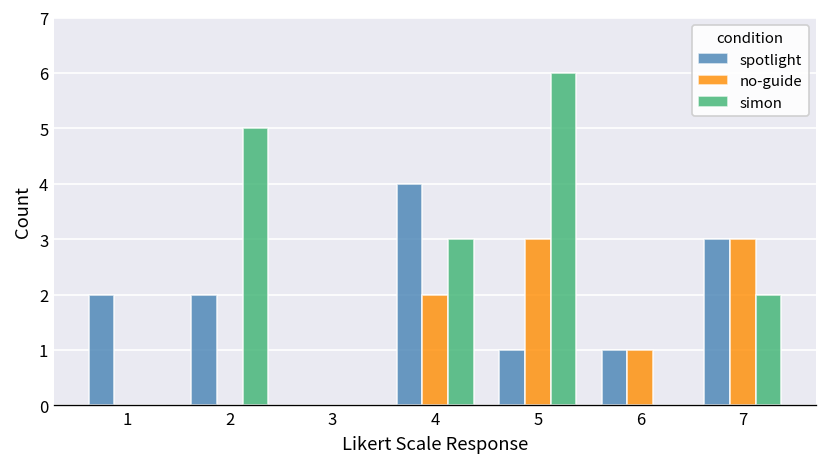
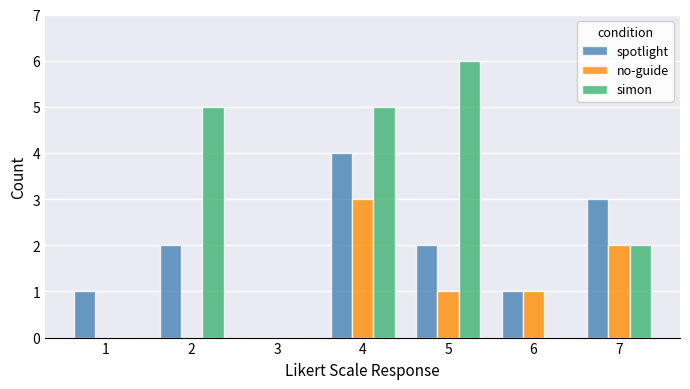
  {
    "spotlight": {
-     "1": 2,
+     "1": 1,
      "2": 2,
      "3": 0,
      "4": 4,
-     "5": 1,
+     "5": 2,
      "6": 1,
      "7": 3
    },
    "no-guide": {
      "1": 0,
      "2": 0,
      "3": 0,
-     "4": 2,
-     "5": 3,
+     "4": 3,
+     "5": 1,
      "6": 1,
-     "7": 3
+     "7": 2
    },
    "simon": {
      "1": 0,
      "2": 5,
      "3": 0,
-     "4": 3,
+     "4": 5,
      "5": 6,
      "6": 0,
      "7": 2
    }
  }
